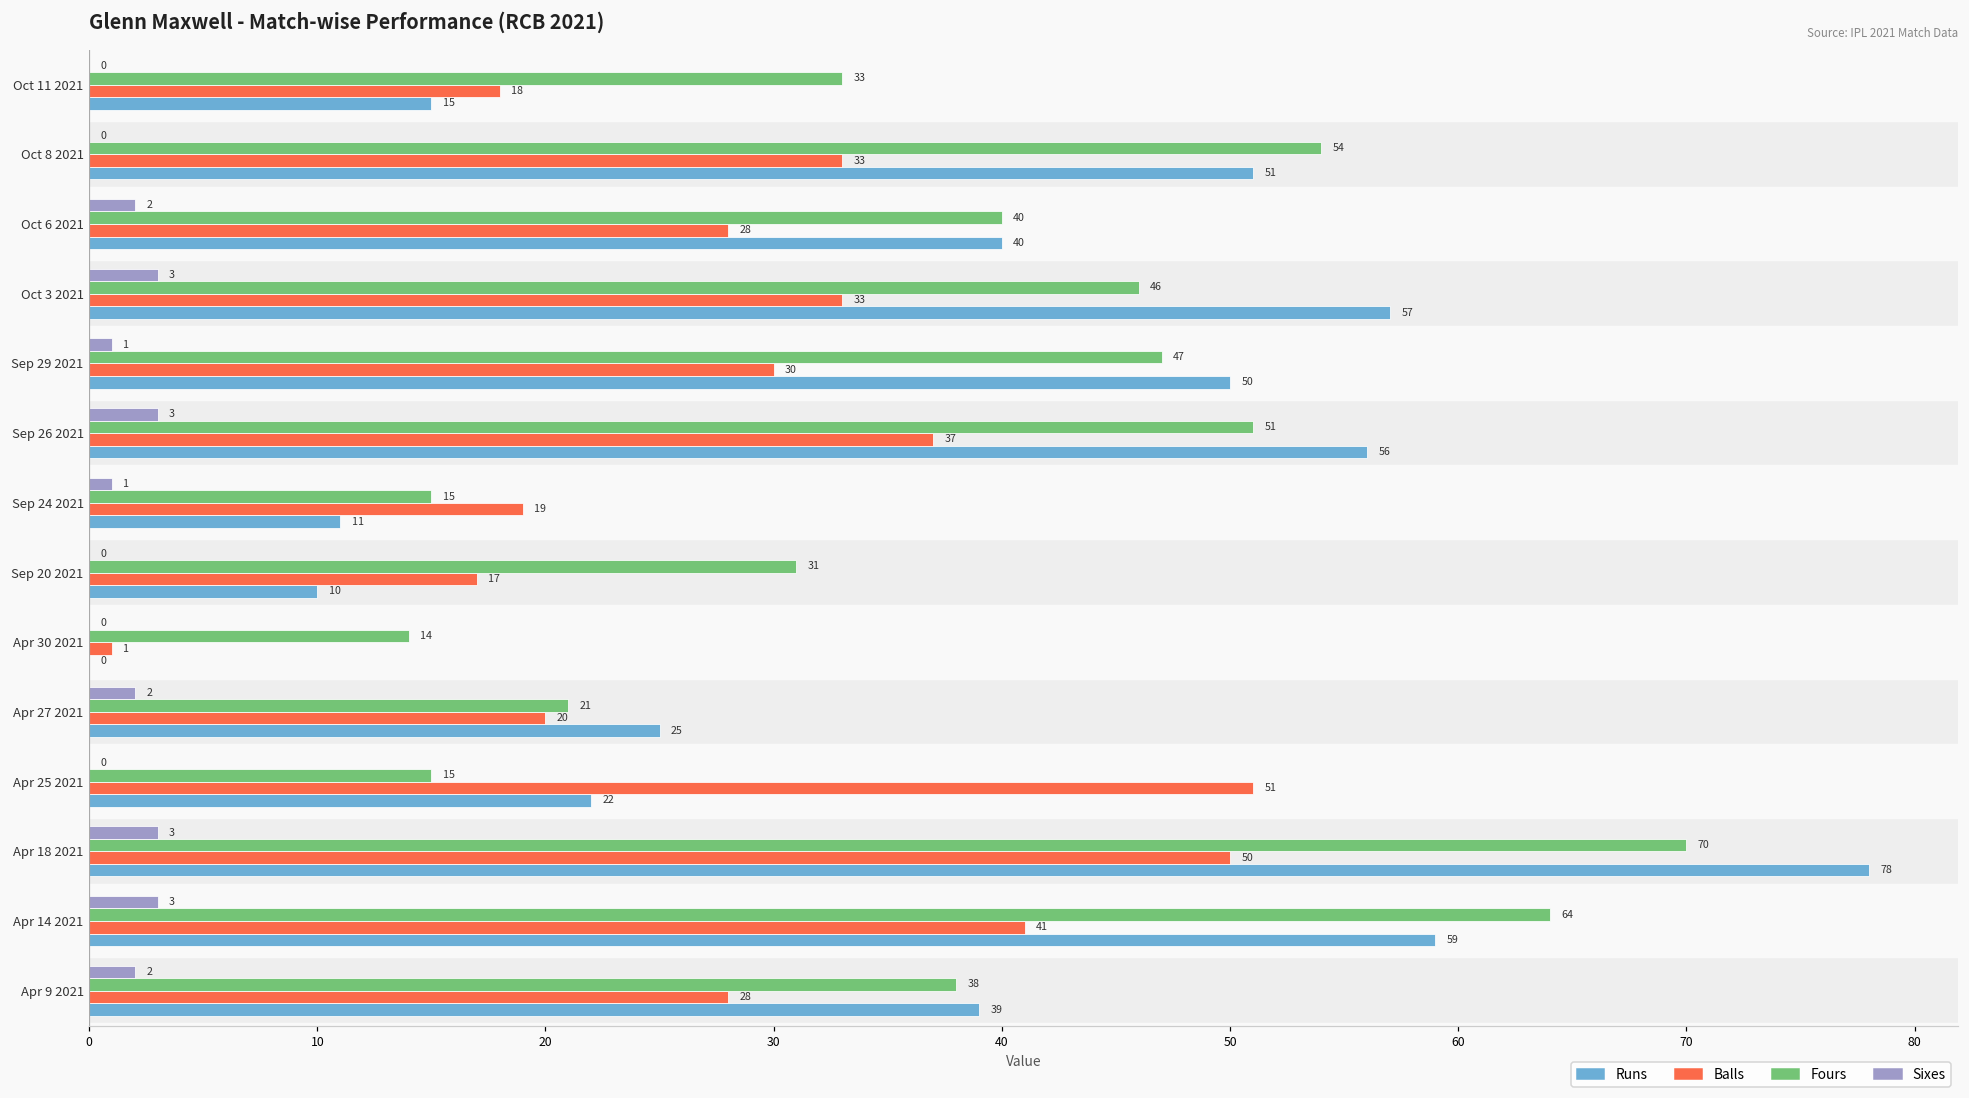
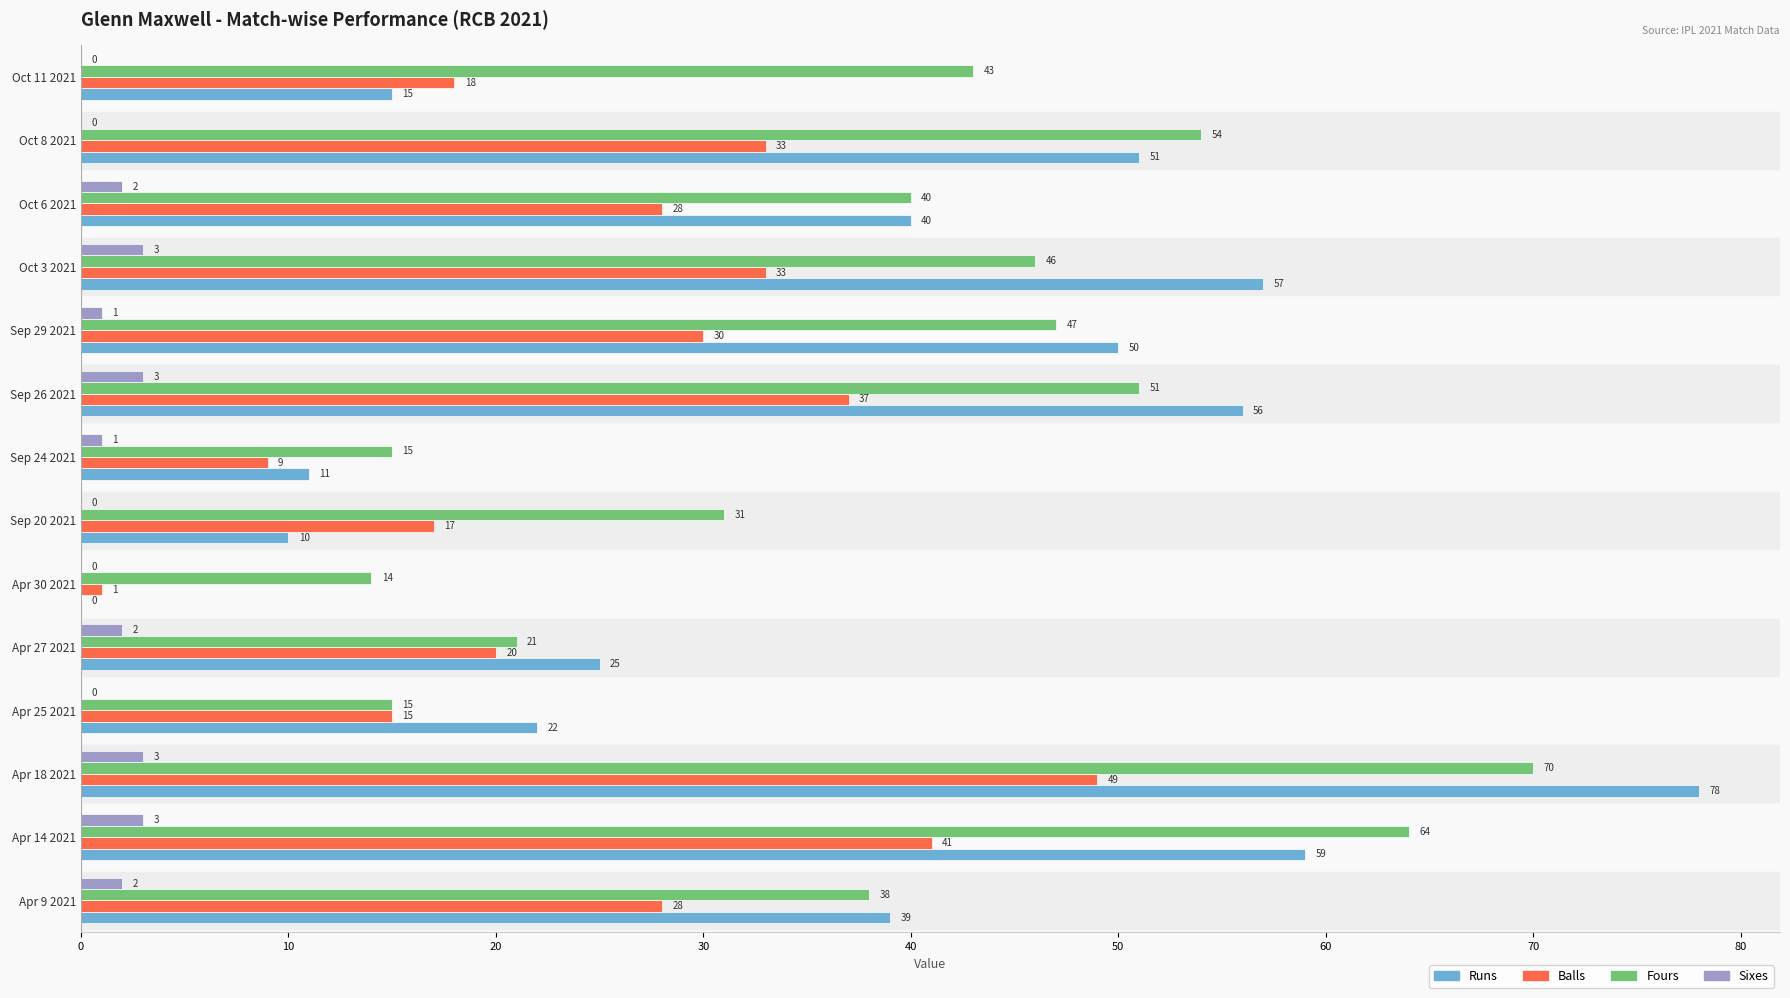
  {
    "Balls": {
      "Oct 11 2021": 18,
      "Oct 8 2021": 33,
      "Oct 6 2021": 28,
      "Oct 3 2021": 33,
      "Sep 29 2021": 30,
      "Sep 26 2021": 37,
-     "Sep 24 2021": 19,
+     "Sep 24 2021": 9,
      "Sep 20 2021": 17,
      "Apr 30 2021": 1,
      "Apr 27 2021": 20,
-     "Apr 25 2021": 51,
-     "Apr 18 2021": 50,
+     "Apr 25 2021": 15,
+     "Apr 18 2021": 49,
      "Apr 14 2021": 41,
      "Apr 9 2021": 28
    },
    "Fours": {
-     "Oct 11 2021": 33,
+     "Oct 11 2021": 43,
      "Oct 8 2021": 54,
      "Oct 6 2021": 40,
      "Oct 3 2021": 46,
      "Sep 29 2021": 47,
      "Sep 26 2021": 51,
      "Sep 24 2021": 15,
      "Sep 20 2021": 31,
      "Apr 30 2021": 14,
      "Apr 27 2021": 21,
      "Apr 25 2021": 15,
      "Apr 18 2021": 70,
      "Apr 14 2021": 64,
      "Apr 9 2021": 38
    }
  }
